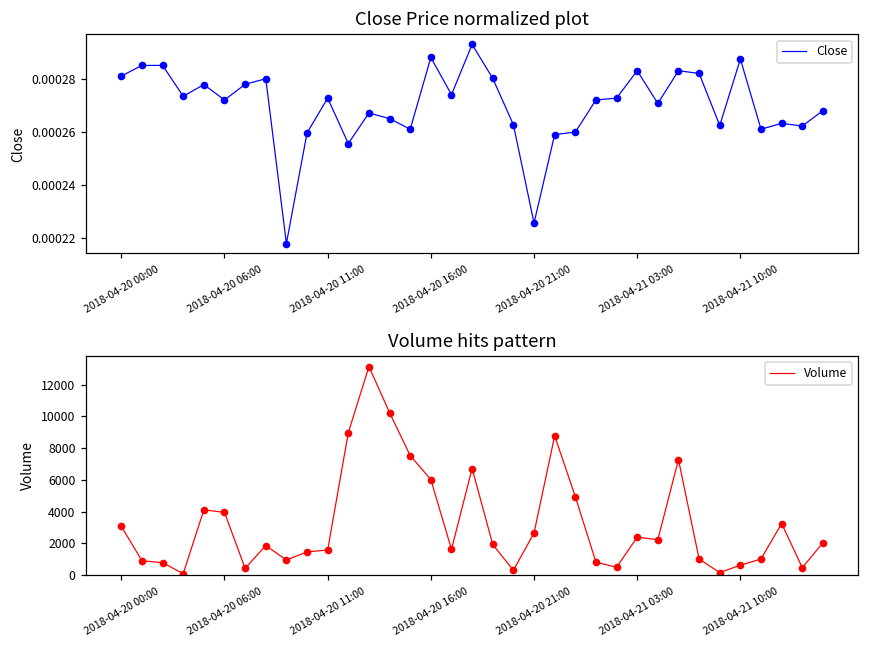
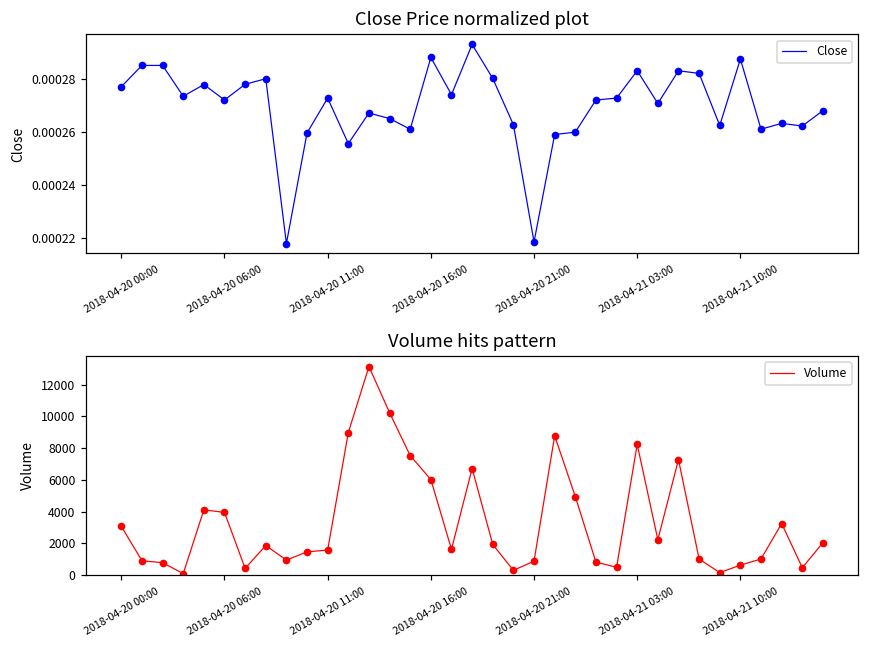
  {
    "Close Price normalized plot": {
-     "2018-04-20 00:00": 0.000281,
+     "2018-04-20 00:00": 0.000277,
      "2018-04-20 06:00": 0.000272,
      "2018-04-20 11:00": 0.000273,
      "2018-04-20 16:00": 0.000288,
-     "2018-04-20 21:00": 0.000226,
+     "2018-04-20 21:00": 0.000219,
      "2018-04-21 03:00": 0.000283,
      "2018-04-21 10:00": 0.000287
    },
    "Volume hits pattern": {
      "2018-04-20 00:00": 3100,
      "2018-04-20 06:00": 4000,
      "2018-04-20 11:00": 1600,
      "2018-04-20 16:00": 6000,
-     "2018-04-20 21:00": 2700,
-     "2018-04-21 03:00": 2400,
+     "2018-04-20 21:00": 900,
+     "2018-04-21 03:00": 8200,
      "2018-04-21 10:00": 600
    }
  }
